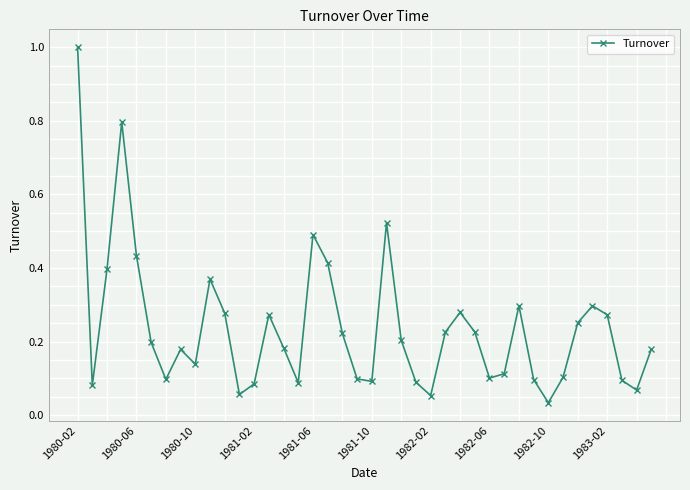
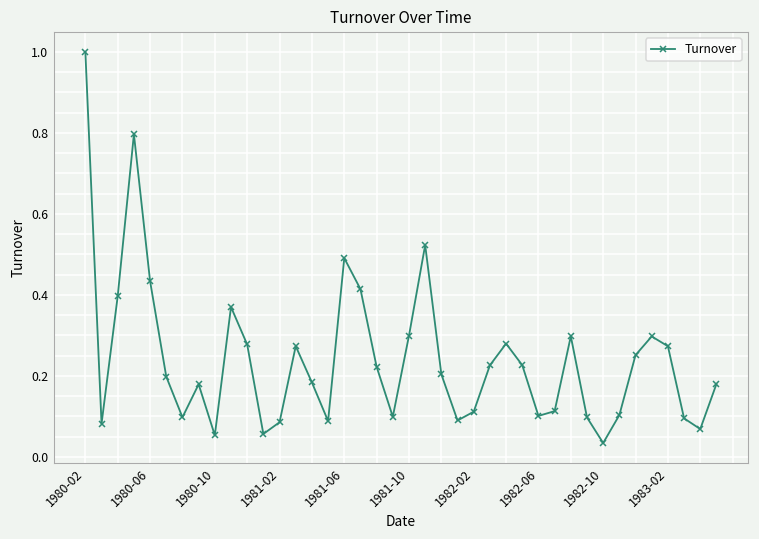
  {
    "1980-02": 1.00,
    "1980-06": 0.43,
-   "1980-10": 0.14,
+   "1980-10": 0.05,
    "1981-02": 0.09,
    "1981-06": 0.49,
-   "1981-10": 0.09,
-   "1982-02": 0.05,
+   "1981-10": 0.30,
+   "1982-02": 0.11,
    "1982-06": 0.10,
    "1982-10": 0.03,
    "1983-02": 0.27
  }
